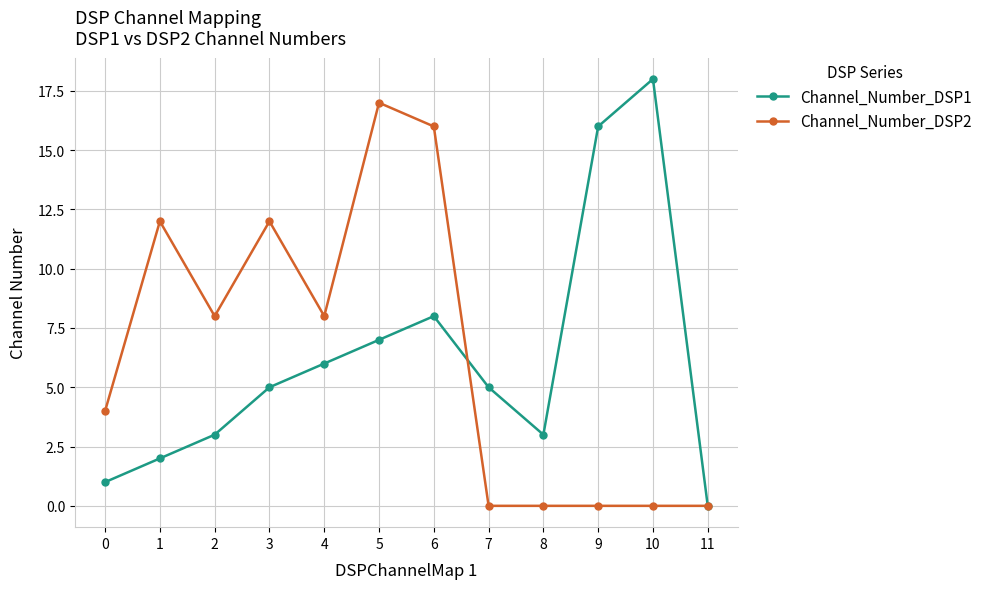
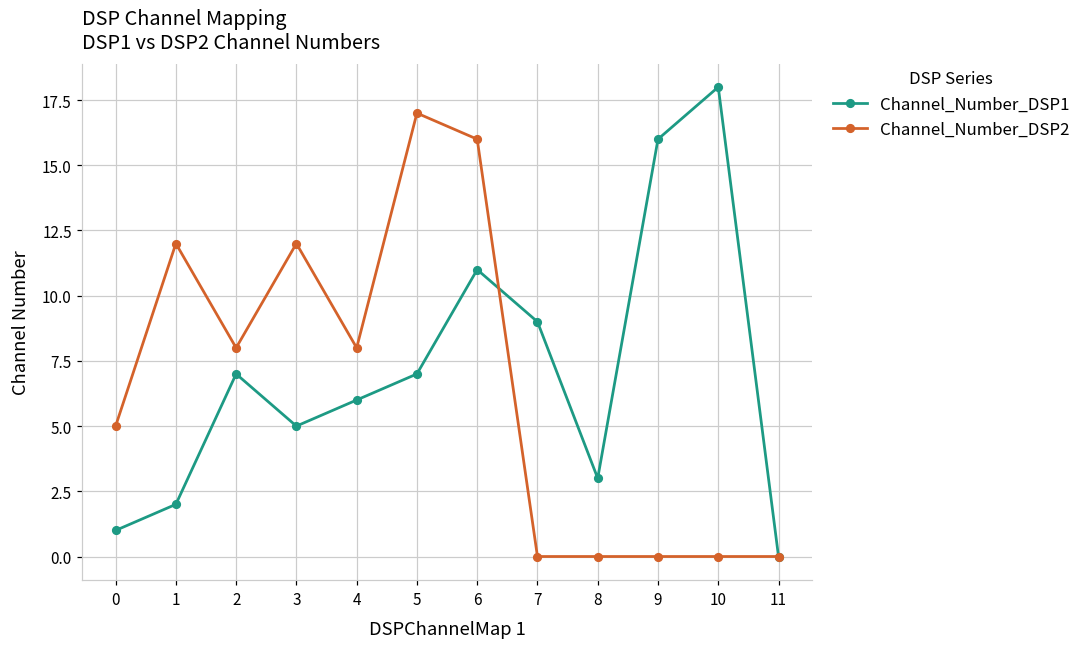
  {
    "Channel_Number_DSP1": {
      "0": 1,
      "1": 2,
-     "2": 3,
+     "2": 7,
      "3": 5,
      "4": 6,
      "5": 7,
-     "6": 8,
-     "7": 5,
+     "6": 11,
+     "7": 9,
      "8": 3,
      "9": 16,
      "10": 18
    },
    "Channel_Number_DSP2": {
-     "0": 4,
+     "0": 5,
      "1": 12,
      "2": 8,
      "3": 12,
      "4": 8,
      "5": 17,
      "6": 16,
      "7": 0,
      "8": 0,
      "9": 0,
      "10": 0
    }
  }
